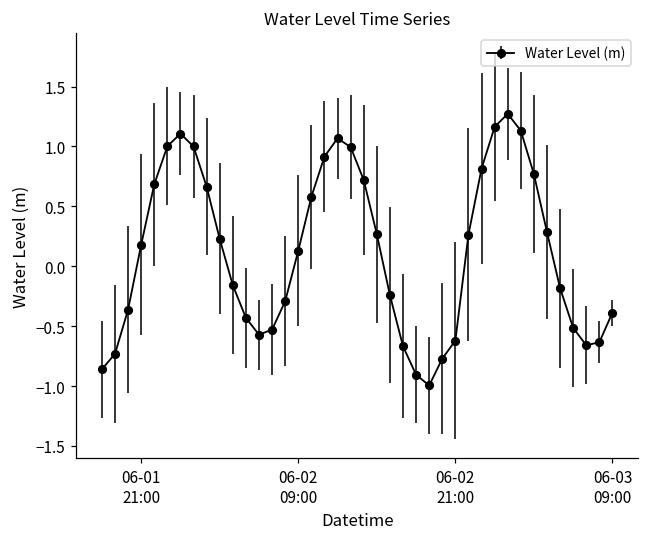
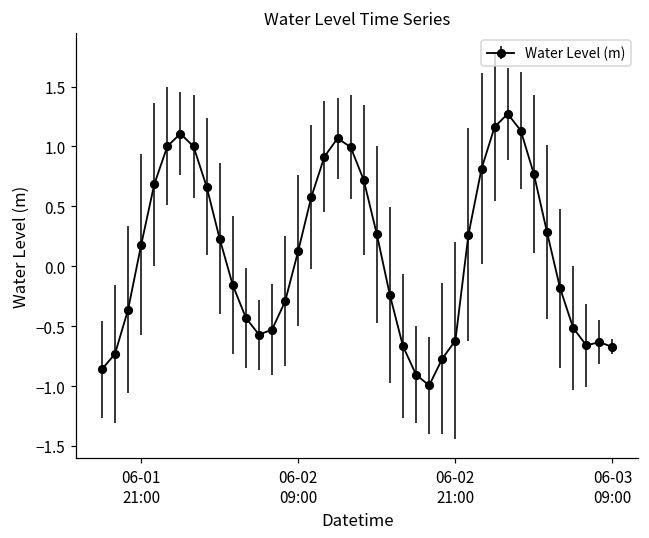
  {
    "06-01 21:00": 0.18,
    "06-02 09:00": 0.13,
    "06-02 21:00": -0.62,
-   "06-03 09:00": -0.39
+   "06-03 09:00": -0.67
  }
